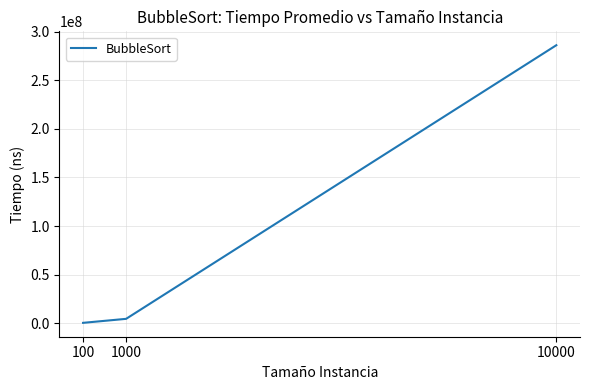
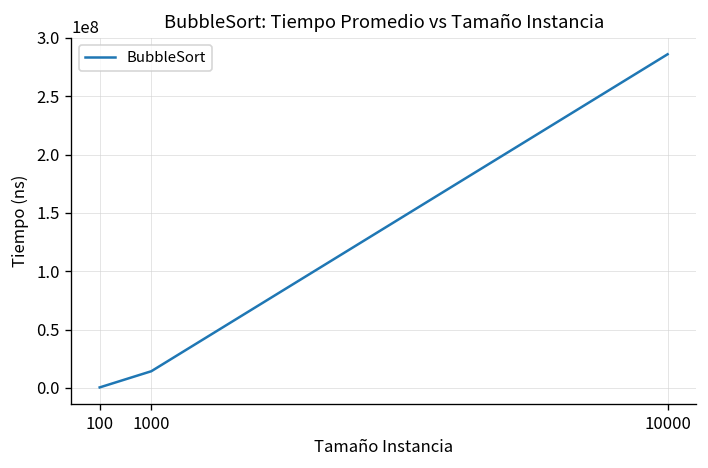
  {
    "100": 0,
-   "1000": 0,
+   "1000": 10000000,
    "10000": 290000000
  }
